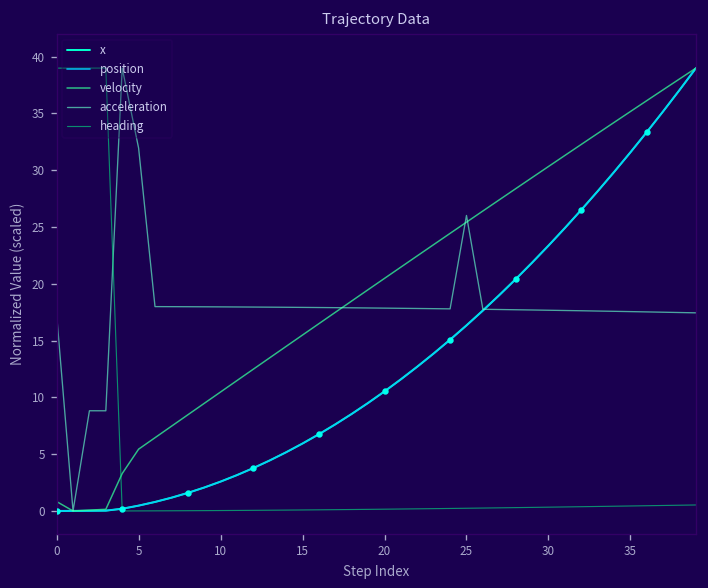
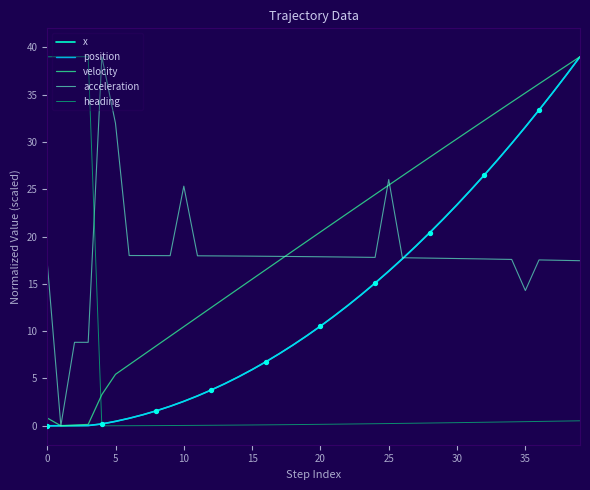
  {
    "acceleration": {
      "0": 17,
      "5": 32,
-     "10": 18,
+     "10": 25,
      "15": 18,
      "20": 18,
      "25": 26,
      "30": 18,
-     "35": 18
+     "35": 14
    }
  }
